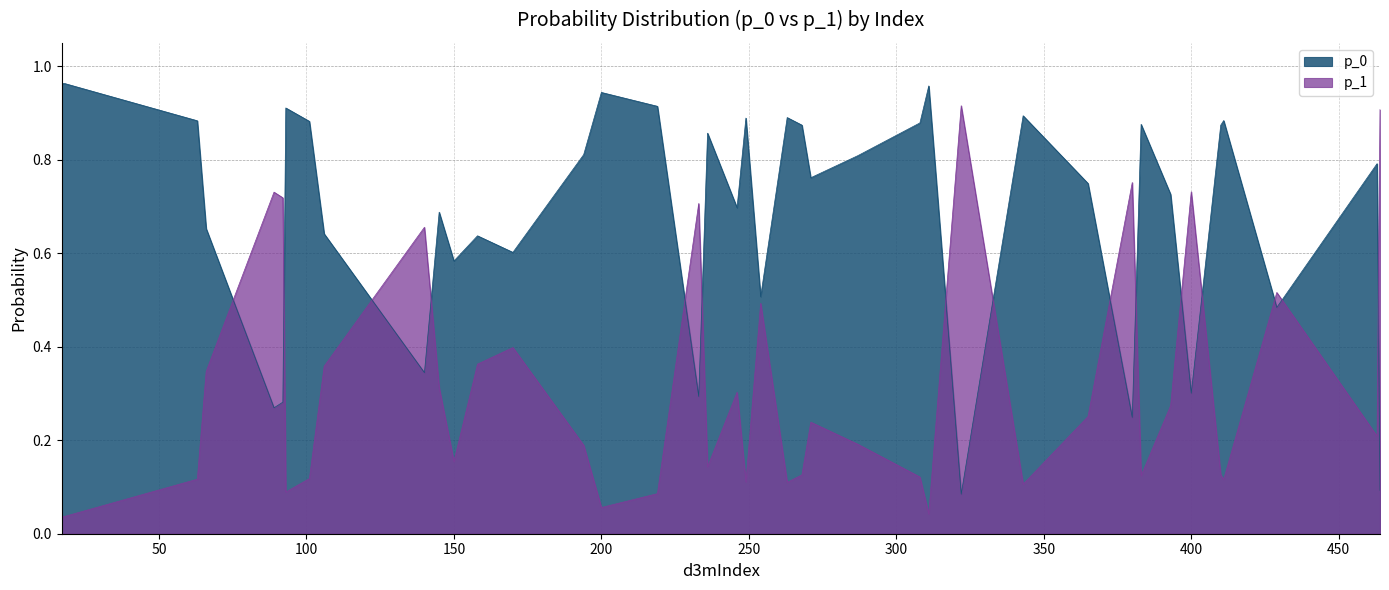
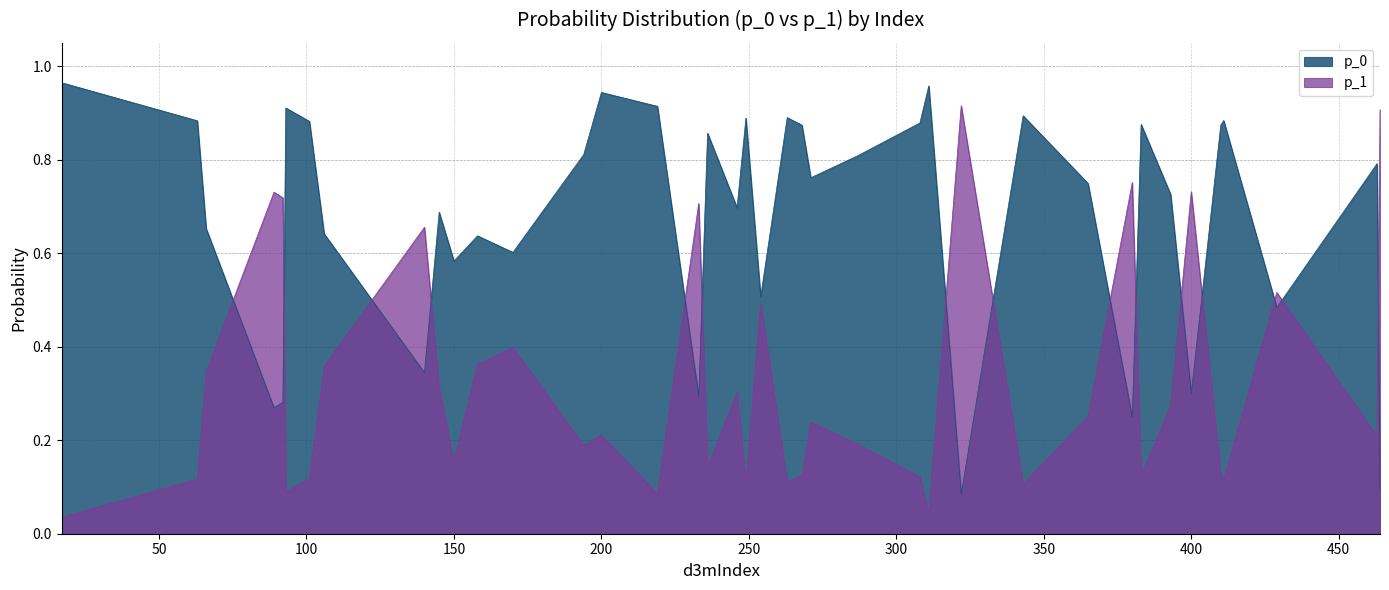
  {
    "p_0": {
      "150": 0.58,
      "200": 0.94,
      "400": 0.30
    },
    "p_1": {
      "150": 0.15,
-     "200": 0.06,
+     "200": 0.21,
      "400": 0.73
    }
  }
